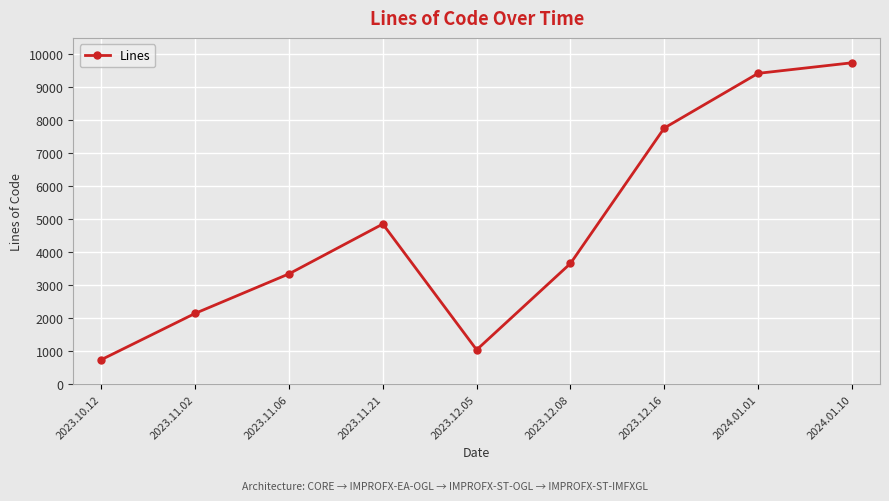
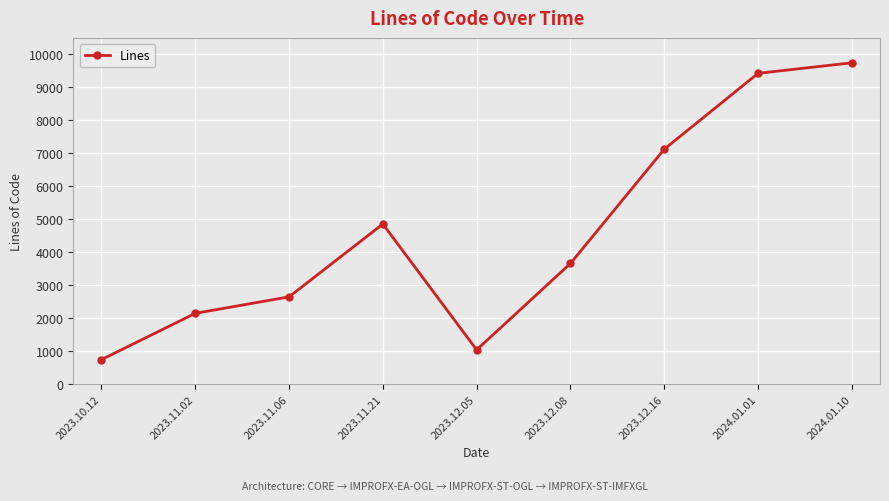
  {
    "2023.10.12": 700,
    "2023.11.02": 2100,
-   "2023.11.06": 3300,
+   "2023.11.06": 2600,
    "2023.11.21": 4900,
    "2023.12.05": 1000,
    "2023.12.08": 3700,
-   "2023.12.16": 7800,
+   "2023.12.16": 7100,
    "2024.01.01": 9400,
    "2024.01.10": 9700
  }
